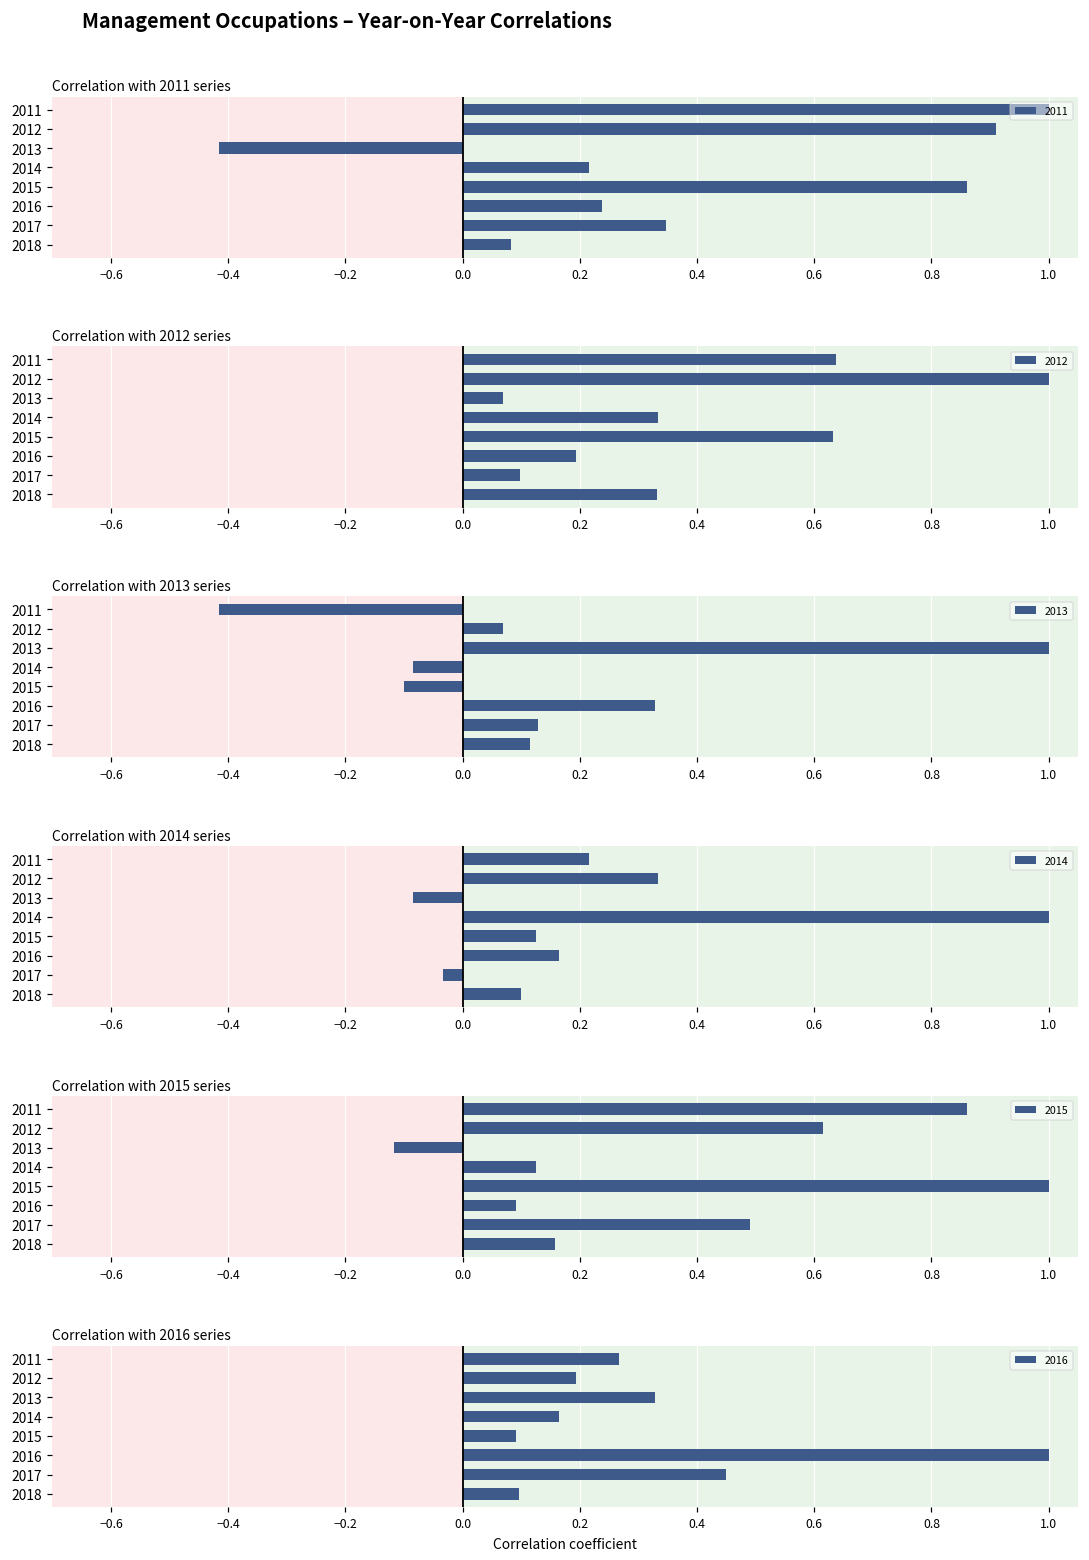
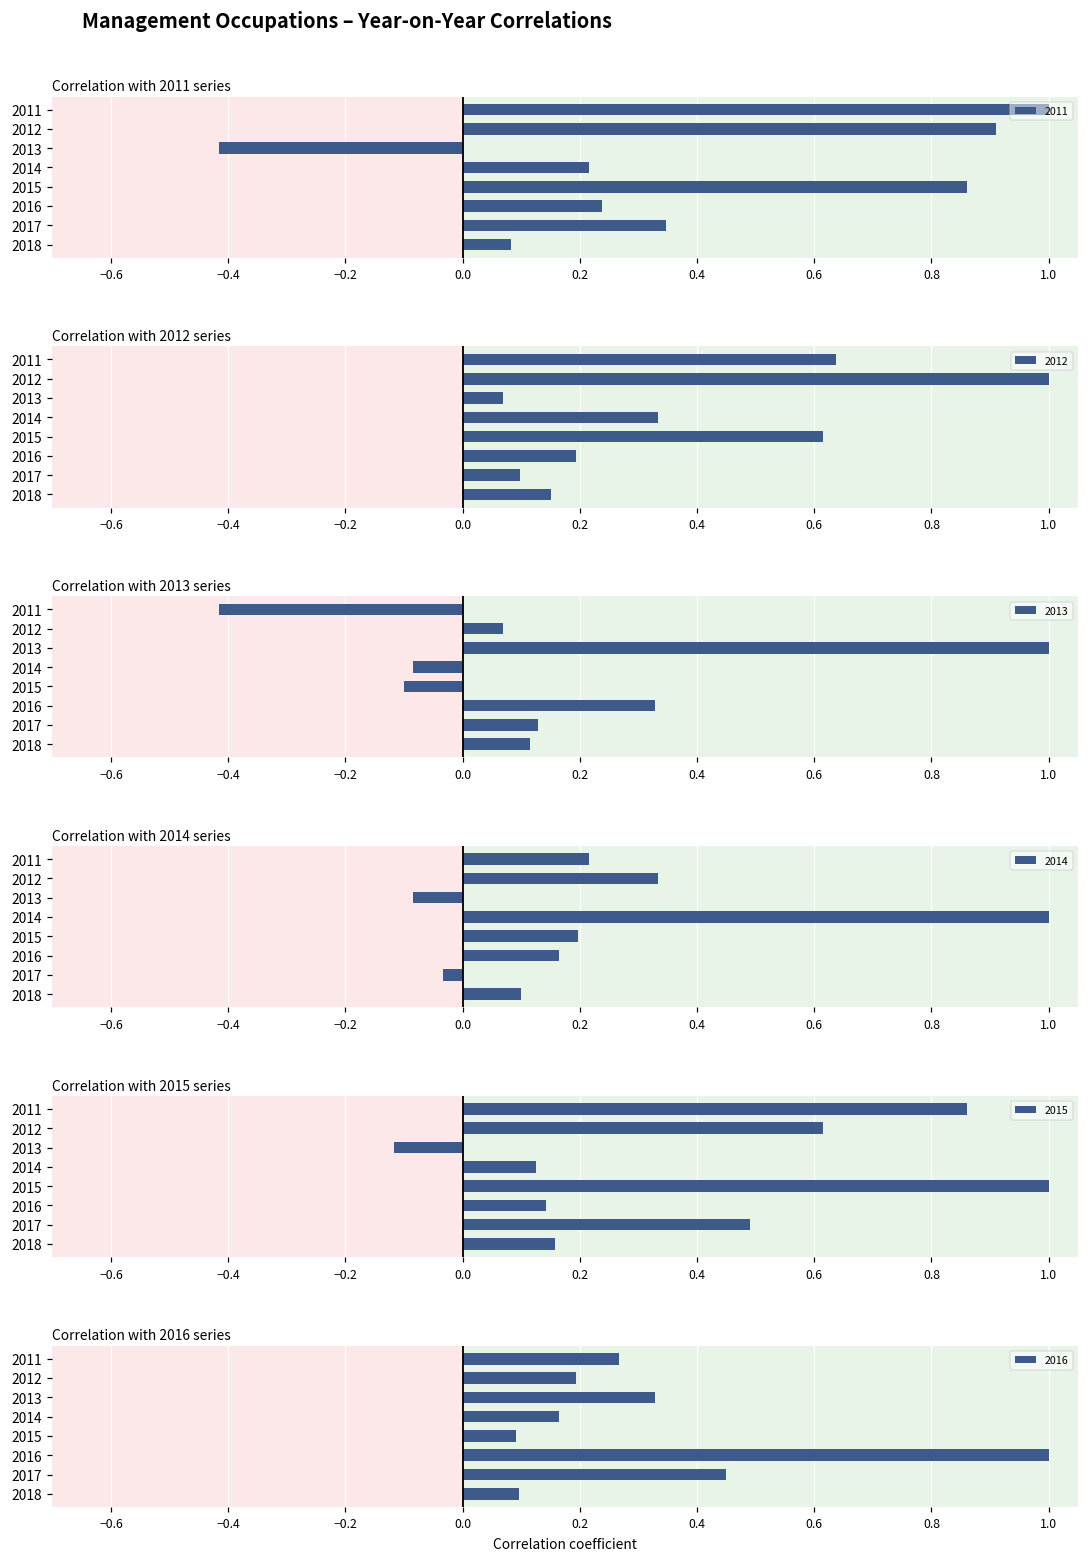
  {
    "Correlation with 2011 series": {
      "2012": 0.91,
      "2013": -0.42,
      "2014": 0.22,
      "2015": 0.86,
      "2016": 0.24,
      "2017": 0.35,
      "2018": 0.08
    },
    "Correlation with 2012 series": {
      "2011": 0.64,
      "2012": 1.00,
      "2013": 0.07,
      "2014": 0.33,
-     "2015": 0.63,
+     "2015": 0.61,
      "2016": 0.19,
      "2017": 0.10,
-     "2018": 0.33
+     "2018": 0.15
    },
    "Correlation with 2013 series": {
      "2011": -0.42,
      "2012": 0.07,
      "2013": 1.00,
      "2014": -0.09,
      "2015": -0.10,
      "2016": 0.33,
      "2017": 0.13,
      "2018": 0.11
    },
    "Correlation with 2014 series": {
      "2011": 0.22,
      "2012": 0.33,
      "2013": -0.09,
      "2014": 1.00,
-     "2015": 0.13,
+     "2015": 0.20,
      "2016": 0.16,
      "2017": -0.03,
      "2018": 0.10
    },
    "Correlation with 2015 series": {
      "2011": 0.86,
      "2012": 0.61,
      "2013": -0.12,
      "2014": 0.13,
      "2015": 1.00,
-     "2016": 0.09,
+     "2016": 0.14,
      "2017": 0.49,
      "2018": 0.16
    },
    "Correlation with 2016 series": {
      "2011": 0.27,
      "2012": 0.19,
      "2013": 0.33,
      "2014": 0.16,
      "2015": 0.09,
      "2016": 1.00,
      "2017": 0.45,
      "2018": 0.10
    }
  }
